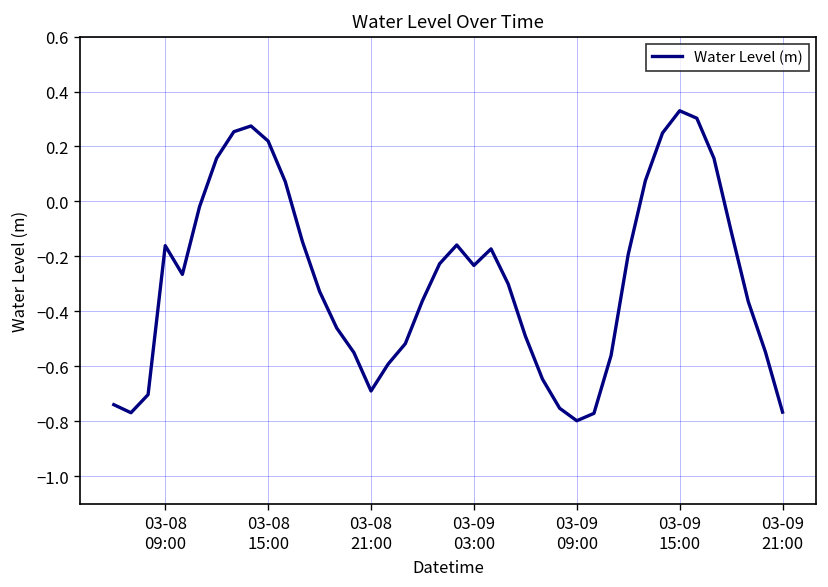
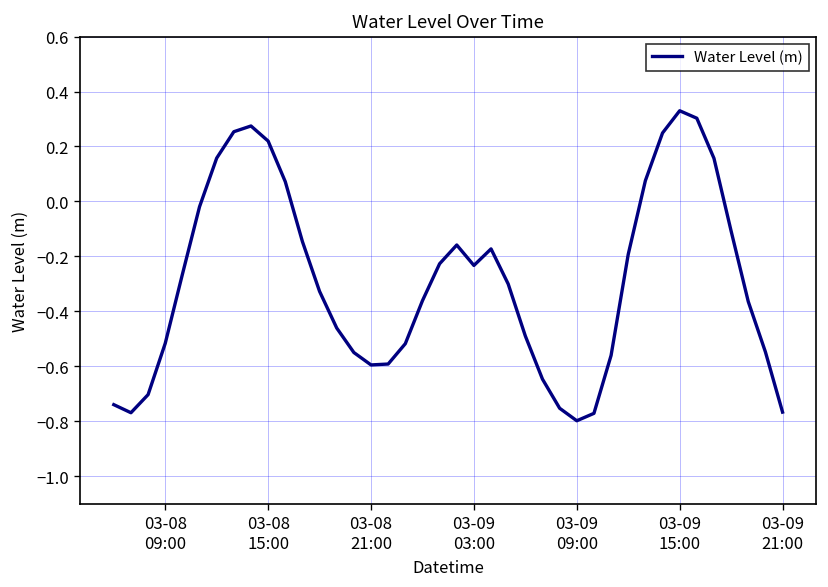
  {
-   "03-08 09:00": -0.16,
+   "03-08 09:00": -0.52,
    "03-08 15:00": 0.22,
-   "03-08 21:00": -0.69,
+   "03-08 21:00": -0.60,
    "03-09 03:00": -0.23,
    "03-09 09:00": -0.80,
    "03-09 15:00": 0.33,
    "03-09 21:00": -0.77
  }
